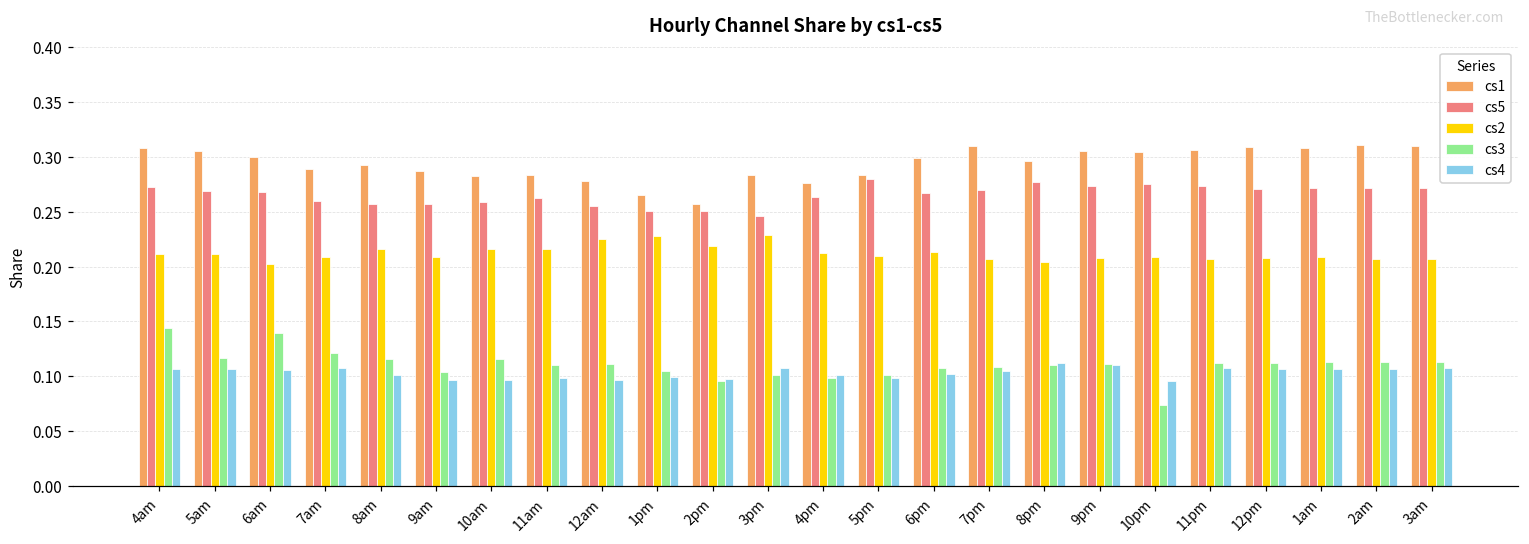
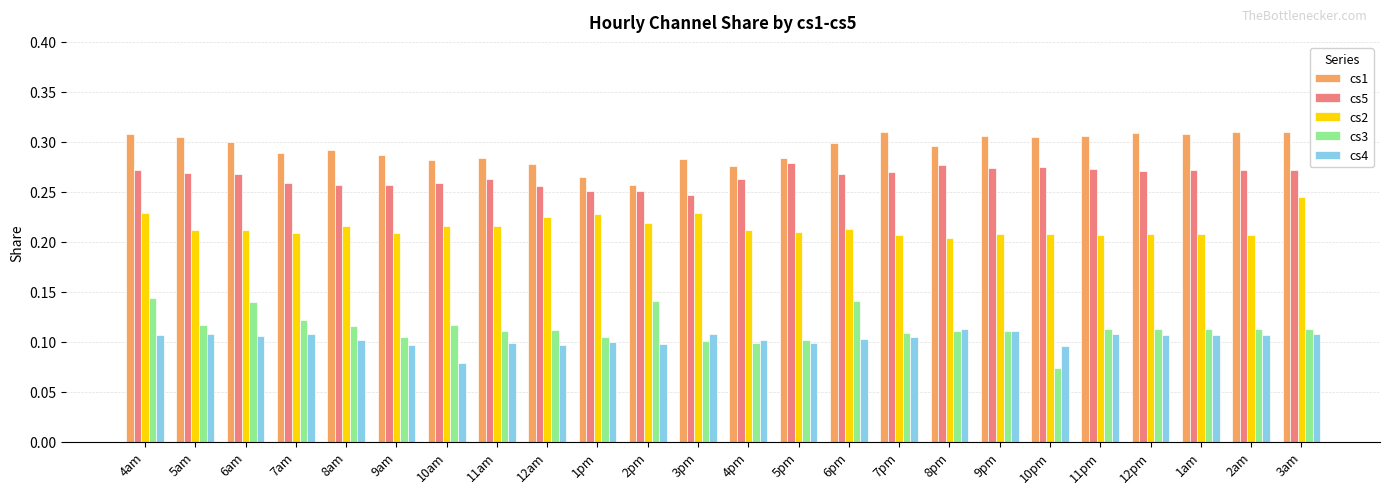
  {
    "cs2": {
-     "4am": 0.21,
+     "4am": 0.23,
      "5am": 0.21,
-     "6am": 0.20,
+     "6am": 0.21,
      "7am": 0.21,
      "8am": 0.22,
      "9am": 0.21,
      "10am": 0.22,
      "11am": 0.22,
      "12am": 0.22,
      "1pm": 0.23,
      "2pm": 0.22,
      "3pm": 0.23,
      "4pm": 0.21,
      "5pm": 0.21,
      "6pm": 0.21,
      "7pm": 0.21,
      "8pm": 0.20,
      "9pm": 0.21,
      "10pm": 0.21,
      "11pm": 0.21,
      "12pm": 0.21,
      "1am": 0.21,
      "2am": 0.21,
-     "3am": 0.21
+     "3am": 0.24
    },
    "cs3": {
      "4am": 0.14,
      "5am": 0.12,
      "6am": 0.14,
      "7am": 0.12,
      "8am": 0.12,
      "9am": 0.10,
      "10am": 0.12,
      "11am": 0.11,
      "12am": 0.11,
      "1pm": 0.10,
-     "2pm": 0.10,
+     "2pm": 0.14,
      "3pm": 0.10,
      "4pm": 0.10,
      "5pm": 0.10,
-     "6pm": 0.11,
+     "6pm": 0.14,
      "7pm": 0.11,
      "8pm": 0.11,
      "9pm": 0.11,
      "10pm": 0.07,
      "11pm": 0.11,
      "12pm": 0.11,
      "1am": 0.11,
      "2am": 0.11,
      "3am": 0.11
    },
    "cs4": {
      "4am": 0.11,
      "5am": 0.11,
      "6am": 0.11,
      "7am": 0.11,
      "8am": 0.10,
      "9am": 0.10,
-     "10am": 0.10,
+     "10am": 0.08,
      "11am": 0.10,
      "12am": 0.10,
      "1pm": 0.10,
      "2pm": 0.10,
      "3pm": 0.11,
      "4pm": 0.10,
      "5pm": 0.10,
      "6pm": 0.10,
      "7pm": 0.10,
      "8pm": 0.11,
      "9pm": 0.11,
      "10pm": 0.10,
      "11pm": 0.11,
      "12pm": 0.11,
      "1am": 0.11,
      "2am": 0.11,
      "3am": 0.11
    }
  }
